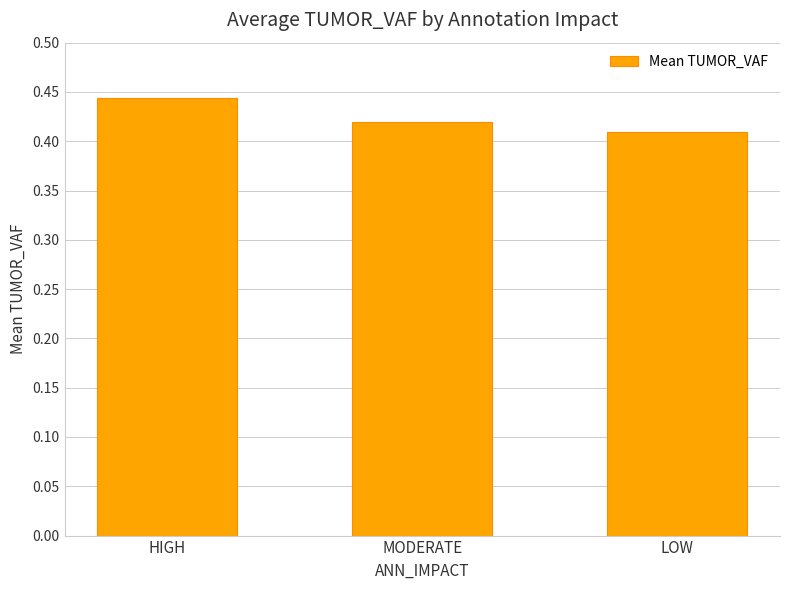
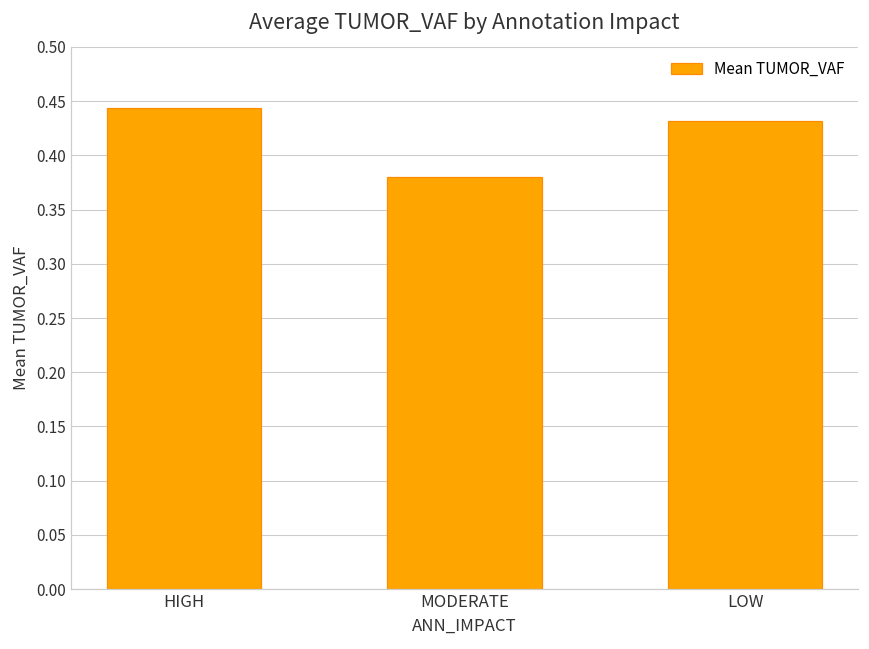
  {
    "HIGH": 0.44,
-   "MODERATE": 0.42,
-   "LOW": 0.41
+   "MODERATE": 0.38,
+   "LOW": 0.43
  }
